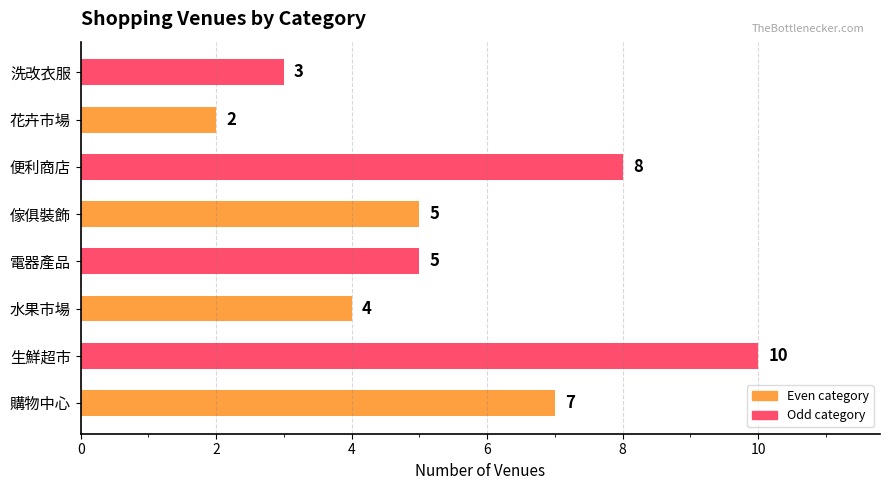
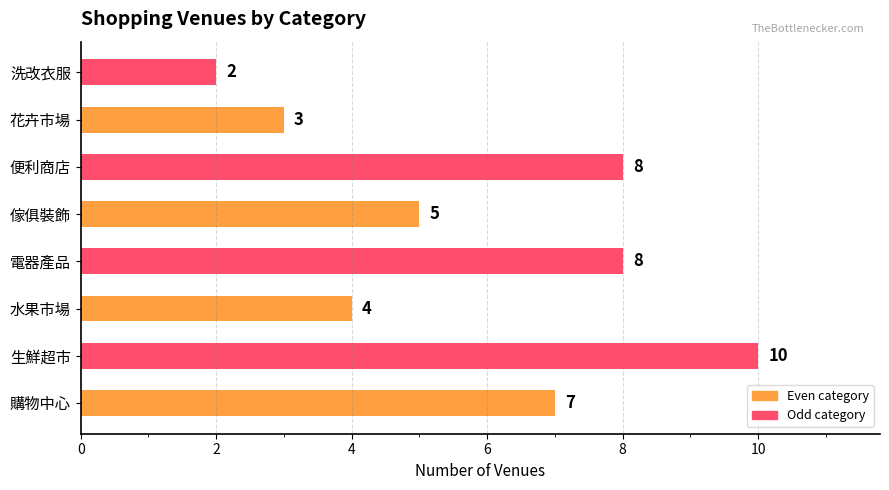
  {
-   "洗改衣服": 3,
-   "花卉市場": 2,
+   "洗改衣服": 2,
+   "花卉市場": 3,
    "便利商店": 8,
    "傢俱裝飾": 5,
-   "電器產品": 5,
+   "電器產品": 8,
    "水果市場": 4,
    "生鮮超市": 10,
    "購物中心": 7
  }
